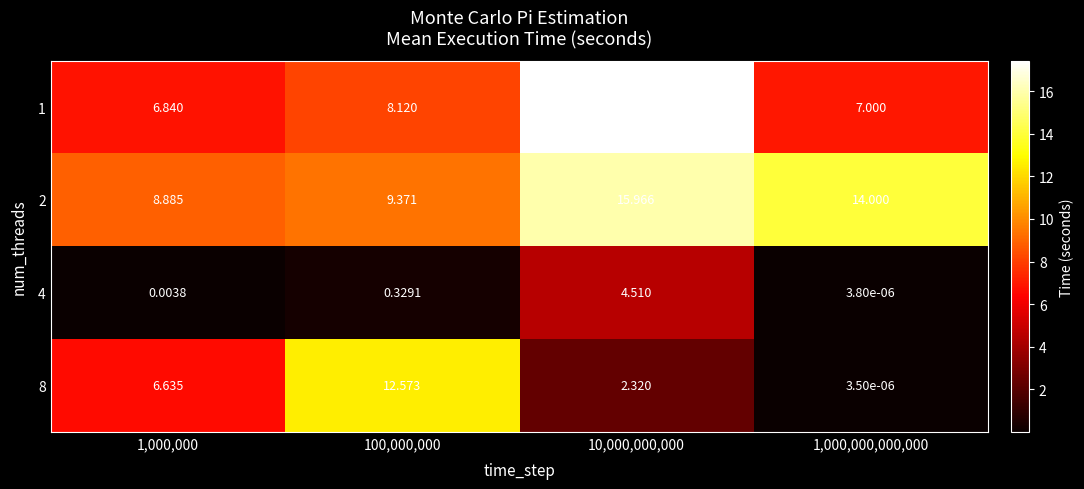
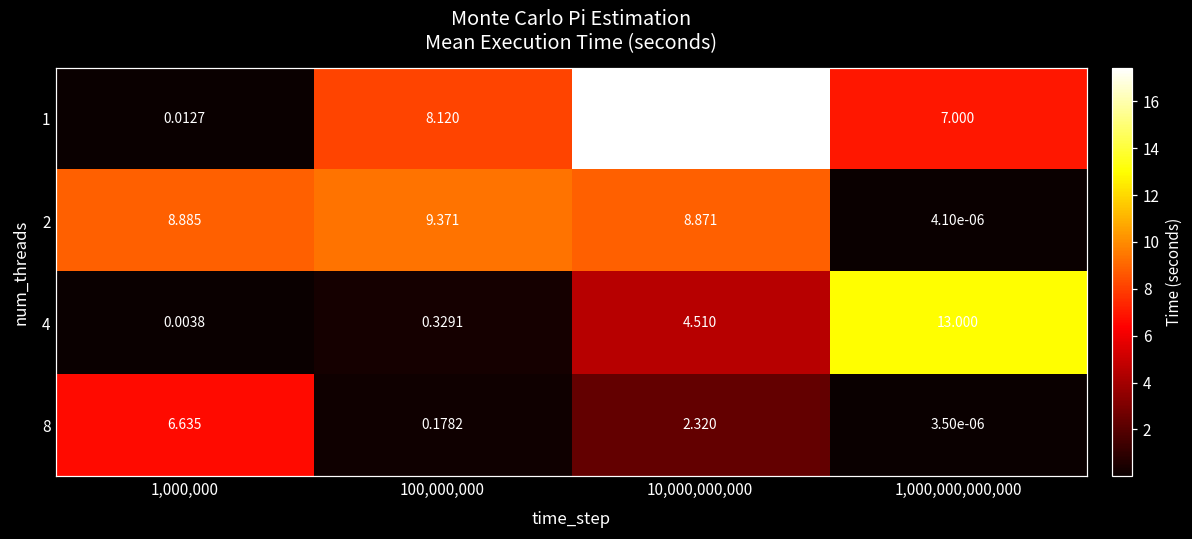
  {
    "1": {
-     "1,000,000": "6.840",
+     "1,000,000": "0.0127",
      "100,000,000": "8.120",
      "1,000,000,000,000": "7.000"
    },
    "2": {
      "1,000,000": "8.885",
      "100,000,000": "9.371",
-     "10,000,000,000": "15.966",
-     "1,000,000,000,000": "14.000"
+     "10,000,000,000": "8.871",
+     "1,000,000,000,000": "4.10e-06"
    },
    "4": {
      "1,000,000": "0.0038",
      "100,000,000": "0.3291",
      "10,000,000,000": "4.510",
-     "1,000,000,000,000": "3.80e-06"
+     "1,000,000,000,000": "13.000"
    },
    "8": {
      "1,000,000": "6.635",
-     "100,000,000": "12.573",
+     "100,000,000": "0.1782",
      "10,000,000,000": "2.320",
      "1,000,000,000,000": "3.50e-06"
    }
  }
